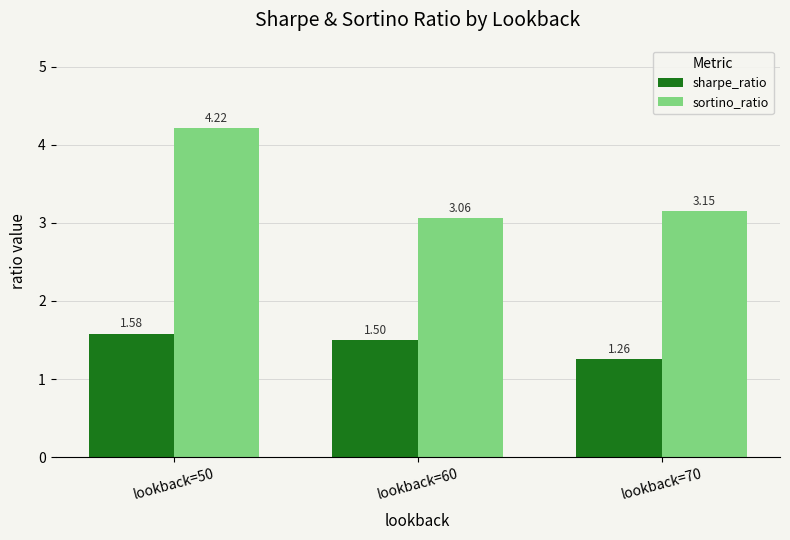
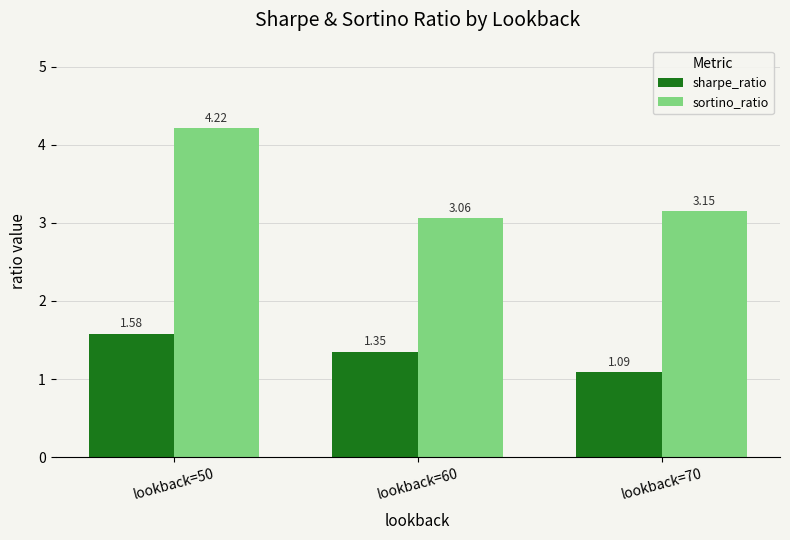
  {
    "sharpe_ratio": {
      "lookback=50": 1.58,
-     "lookback=60": 1.50,
-     "lookback=70": 1.26
+     "lookback=60": 1.35,
+     "lookback=70": 1.09
    },
    "sortino_ratio": {
      "lookback=50": 4.22,
      "lookback=60": 3.06,
      "lookback=70": 3.15
    }
  }
